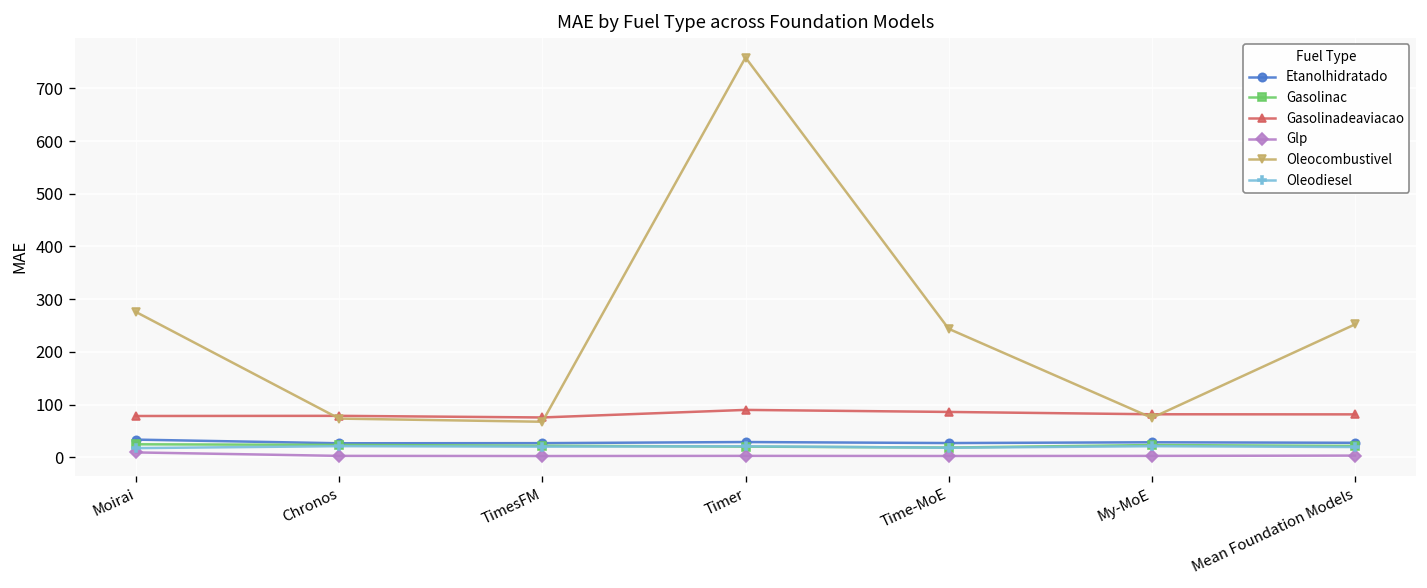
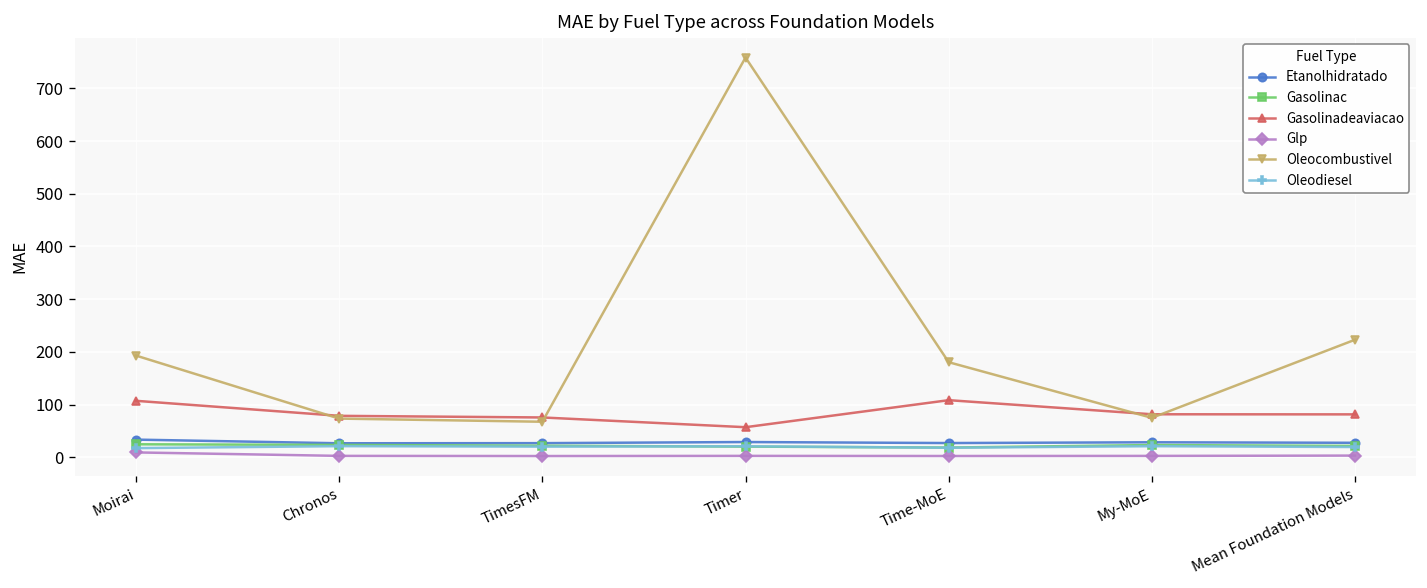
  {
    "Etanolhidratado": {
      "Moirai": 30,
      "Timer": 30,
      "Time-MoE": 30,
      "Mean Foundation Models": 30
    },
    "Gasolinac": {
      "Moirai": 20
    },
    "Gasolinadeaviacao": {
-     "Moirai": 80,
+     "Moirai": 110,
      "TimesFM": 80,
-     "Timer": 90,
-     "Time-MoE": 90,
+     "Timer": 60,
+     "Time-MoE": 110,
      "My-MoE": 80,
      "Mean Foundation Models": 80
    },
    "Glp": {
      "Moirai": 10,
      "Chronos": 0,
      "TimesFM": 0,
      "Timer": 0,
      "Time-MoE": 0,
      "My-MoE": 0,
      "Mean Foundation Models": 0
    },
    "Oleocombustivel": {
-     "Moirai": 280,
+     "Moirai": 190,
      "TimesFM": 70,
      "Timer": 760,
-     "Time-MoE": 240,
+     "Time-MoE": 180,
      "My-MoE": 70,
-     "Mean Foundation Models": 250
+     "Mean Foundation Models": 220
    },
    "Oleodiesel": {
      "Moirai": 20
    }
  }
